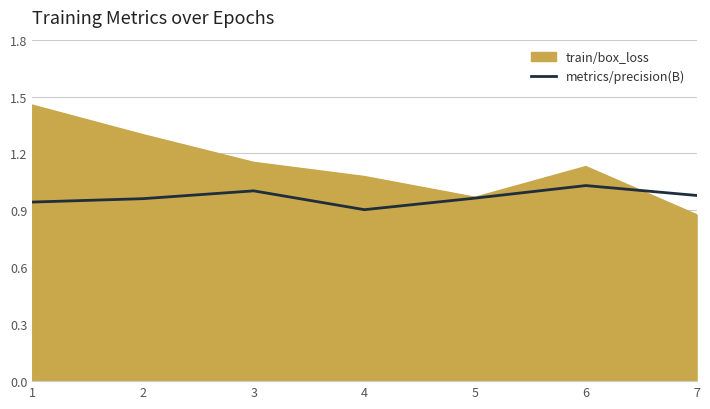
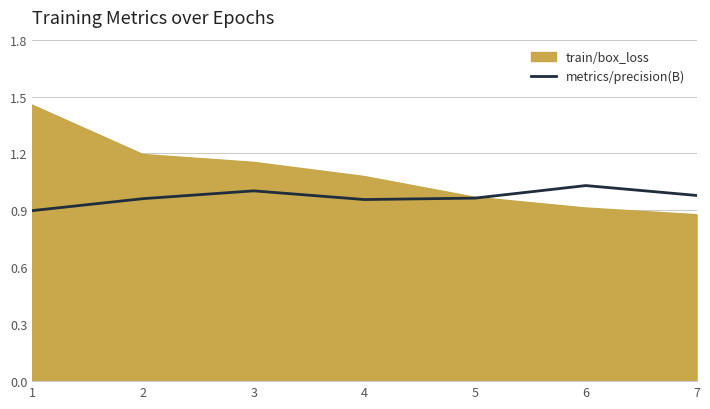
  {
    "train/box_loss": {
      "1": 1.45,
-     "2": 1.30,
+     "2": 1.19,
      "3": 1.15,
      "4": 1.08,
-     "6": 1.13,
+     "6": 0.91,
      "7": 0.88
    },
    "metrics/precision(B)": {
-     "1": 0.94,
+     "1": 0.90,
      "2": 0.96,
      "3": 1.00,
-     "4": 0.90,
+     "4": 0.96,
      "6": 1.03,
      "7": 0.98
    }
  }
